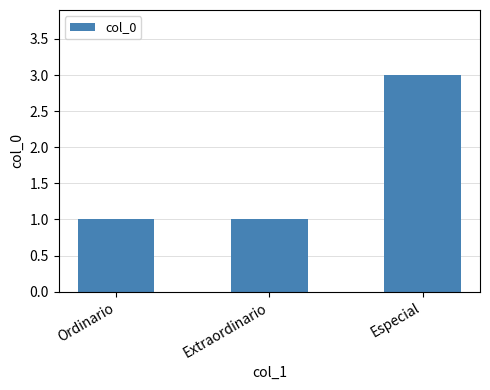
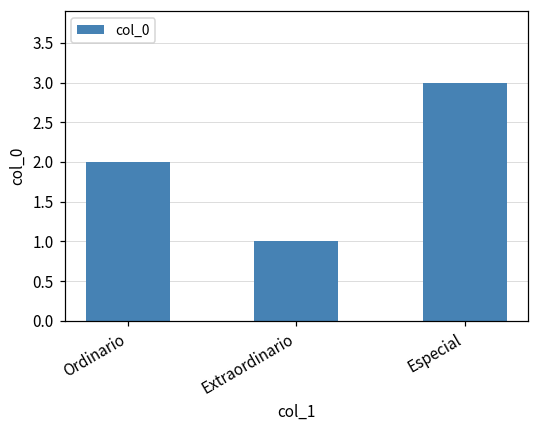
  {
-   "Ordinario": 1,
+   "Ordinario": 2,
    "Extraordinario": 1,
    "Especial": 3
  }
